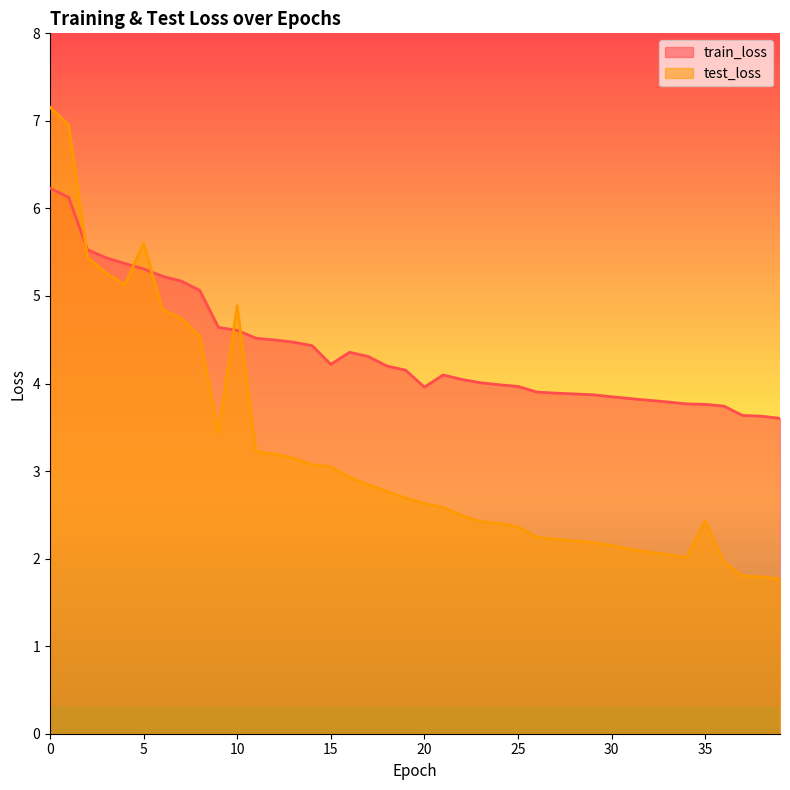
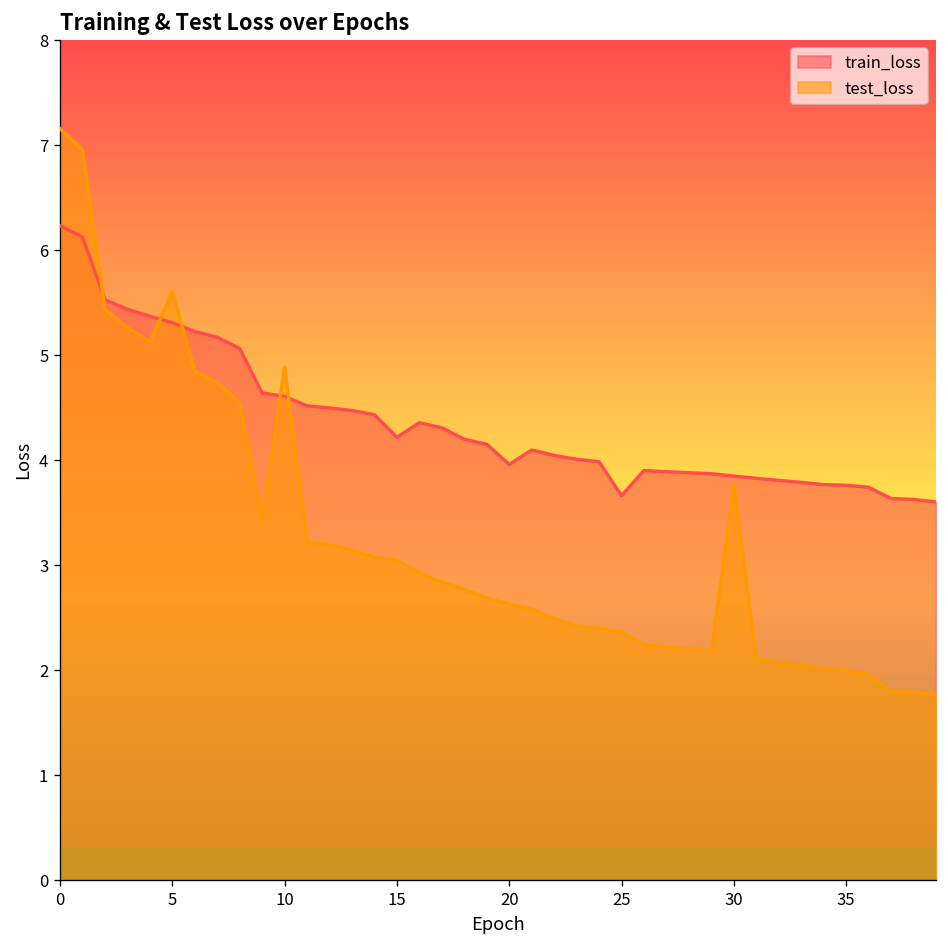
  {
    "train_loss": {
      "0": 6.2,
      "5": 5.3,
      "10": 4.6,
      "15": 4.2,
      "20": 4.0,
-     "25": 4.0,
+     "25": 3.7,
      "30": 3.8,
      "35": 3.8
    },
    "test_loss": {
      "0": 7.2,
      "5": 5.6,
      "10": 4.9,
      "15": 3.0,
      "20": 2.6,
      "25": 2.4,
-     "30": 2.2,
-     "35": 2.4
+     "30": 3.8,
+     "35": 2.0
    }
  }
